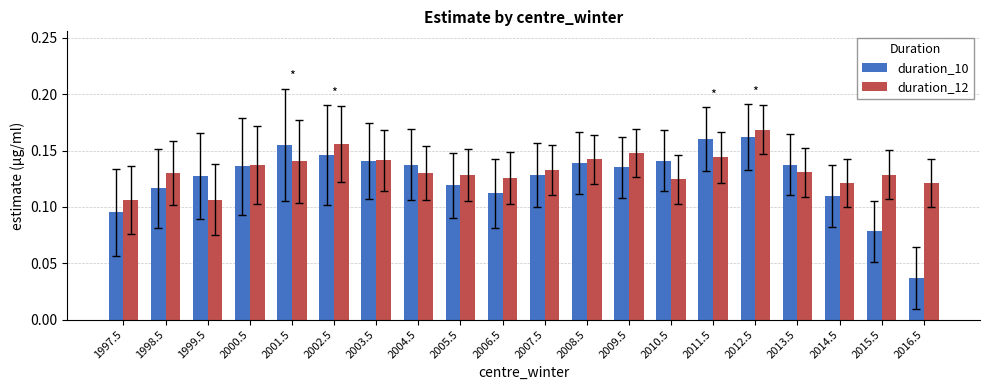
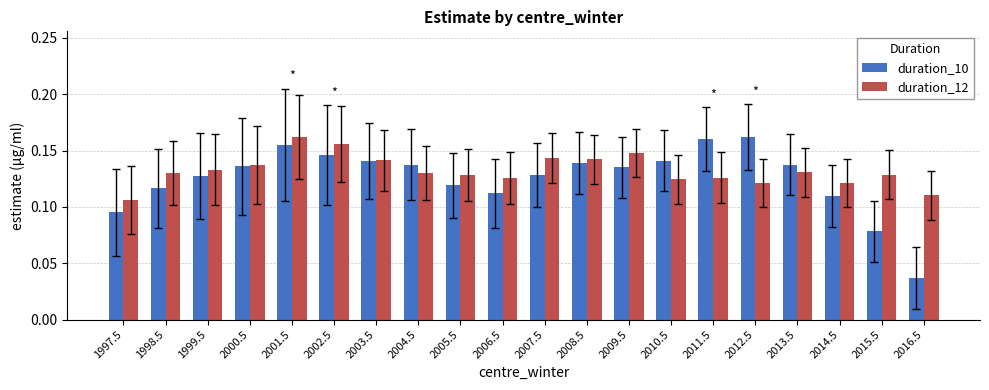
  {
    "duration_12": {
      "1997.5": 0.106,
      "1998.5": 0.130,
-     "1999.5": 0.107,
+     "1999.5": 0.133,
      "2000.5": 0.138,
-     "2001.5": 0.141,
+     "2001.5": 0.162,
      "2002.5": 0.156,
      "2003.5": 0.142,
      "2004.5": 0.130,
      "2005.5": 0.128,
      "2006.5": 0.126,
-     "2007.5": 0.133,
+     "2007.5": 0.143,
      "2008.5": 0.142,
      "2009.5": 0.148,
      "2010.5": 0.124,
-     "2011.5": 0.144,
-     "2012.5": 0.169,
+     "2011.5": 0.126,
+     "2012.5": 0.121,
      "2013.5": 0.131,
      "2014.5": 0.121,
      "2015.5": 0.129,
-     "2016.5": 0.121
+     "2016.5": 0.110
    }
  }
